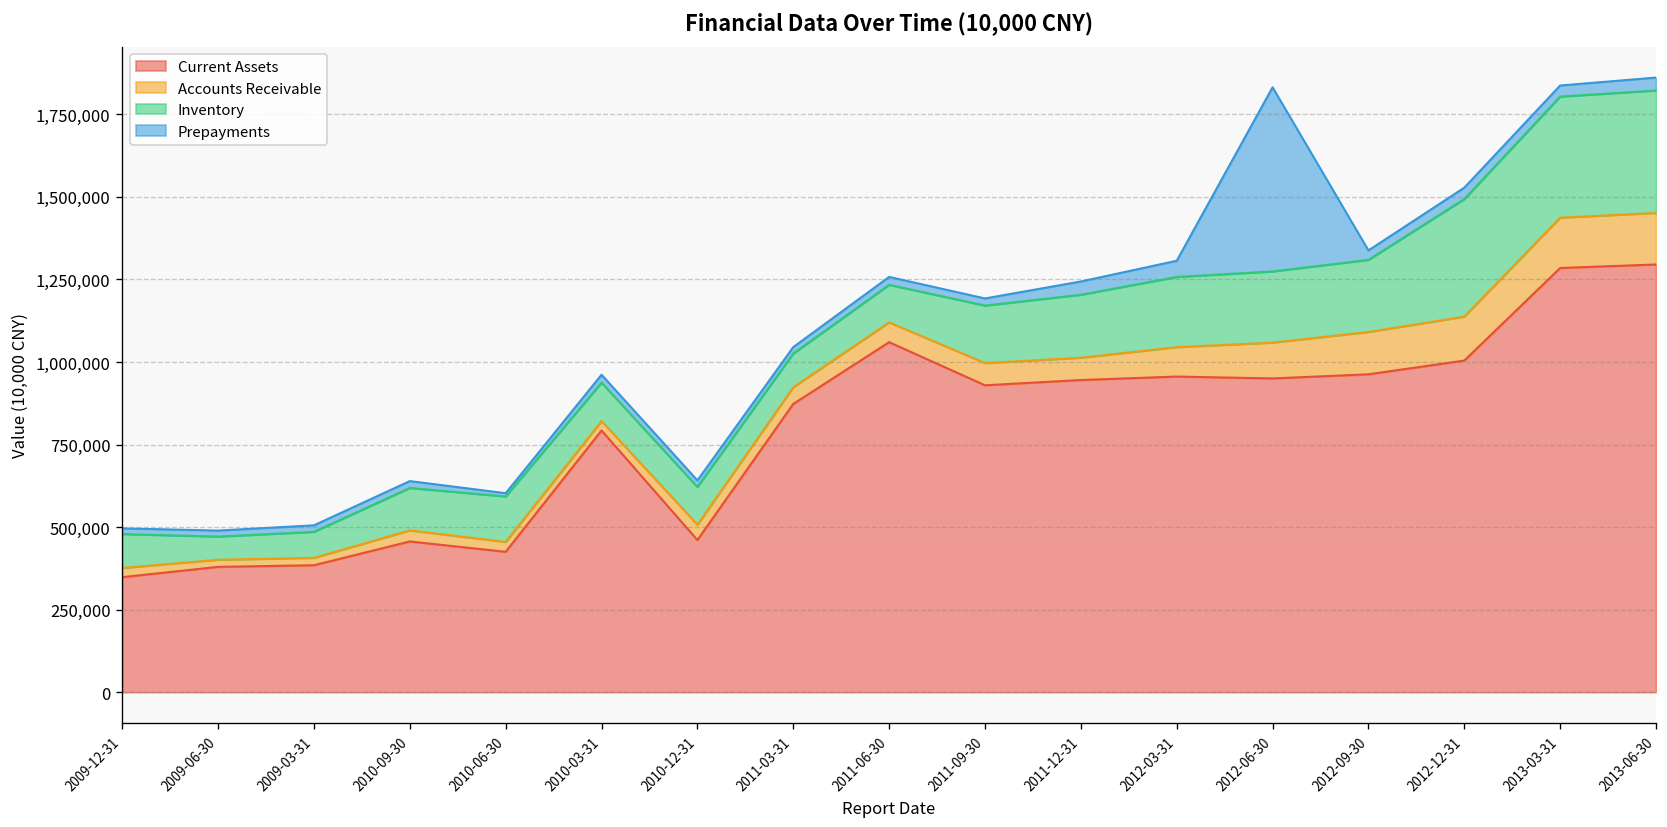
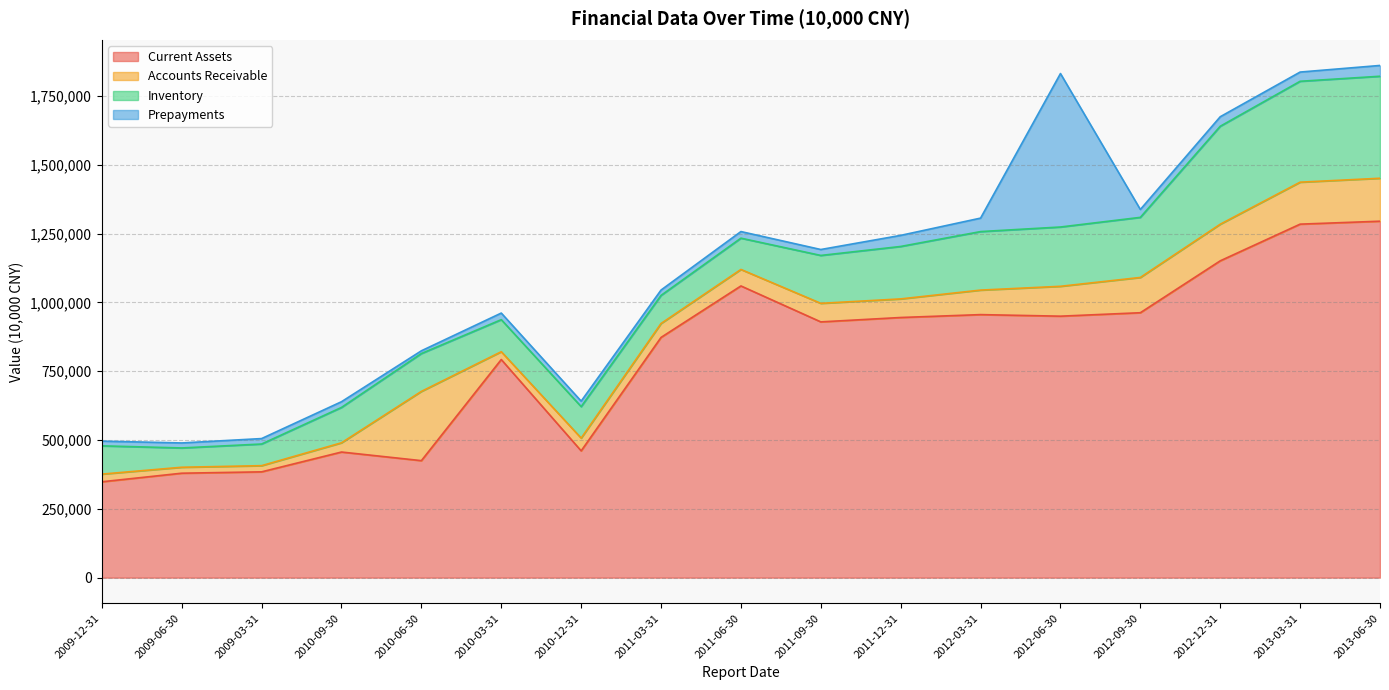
  {
    "Current Assets": {
      "2009-12-31": "350,000",
      "2009-06-30": "380,000",
      "2009-03-31": "380,000",
      "2010-09-30": "460,000",
      "2010-06-30": "430,000",
      "2010-03-31": "790,000",
      "2010-12-31": "460,000",
      "2011-03-31": "870,000",
      "2011-06-30": "1,060,000",
      "2011-09-30": "930,000",
      "2011-12-31": "950,000",
      "2012-03-31": "960,000",
      "2012-06-30": "950,000",
      "2012-09-30": "960,000",
-     "2012-12-31": "1,000,000",
+     "2012-12-31": "1,150,000",
      "2013-03-31": "1,280,000",
      "2013-06-30": "1,300,000"
    },
    "Accounts Receivable": {
      "2009-12-31": "30,000",
      "2009-06-30": "20,000",
      "2009-03-31": "20,000",
      "2010-09-30": "30,000",
-     "2010-06-30": "30,000",
+     "2010-06-30": "250,000",
      "2010-03-31": "30,000",
      "2010-12-31": "50,000",
      "2011-03-31": "50,000",
      "2011-06-30": "60,000",
      "2011-09-30": "70,000",
      "2011-12-31": "70,000",
      "2012-03-31": "90,000",
      "2012-06-30": "110,000",
      "2012-09-30": "130,000",
      "2012-12-31": "130,000",
      "2013-03-31": "150,000",
      "2013-06-30": "160,000"
    },
    "Inventory": {
      "2009-12-31": "100,000",
      "2009-06-30": "70,000",
      "2009-03-31": "80,000",
      "2010-09-30": "130,000",
      "2010-06-30": "140,000",
      "2010-03-31": "120,000",
      "2010-12-31": "110,000",
      "2011-03-31": "100,000",
      "2011-06-30": "110,000",
      "2011-09-30": "170,000",
      "2011-12-31": "190,000",
      "2012-03-31": "210,000",
      "2012-06-30": "220,000",
      "2012-09-30": "220,000",
      "2012-12-31": "360,000",
      "2013-03-31": "370,000",
      "2013-06-30": "370,000"
    },
    "Prepayments": {
      "2009-12-31": "20,000",
      "2009-06-30": "20,000",
      "2009-03-31": "20,000",
      "2010-09-30": "20,000",
      "2010-06-30": "10,000",
      "2010-03-31": "20,000",
      "2010-12-31": "20,000",
      "2011-03-31": "20,000",
      "2011-06-30": "20,000",
      "2011-09-30": "20,000",
      "2011-12-31": "40,000",
      "2012-03-31": "50,000",
      "2012-06-30": "560,000",
      "2012-09-30": "30,000",
      "2012-12-31": "30,000",
      "2013-03-31": "30,000",
      "2013-06-30": "40,000"
    }
  }
